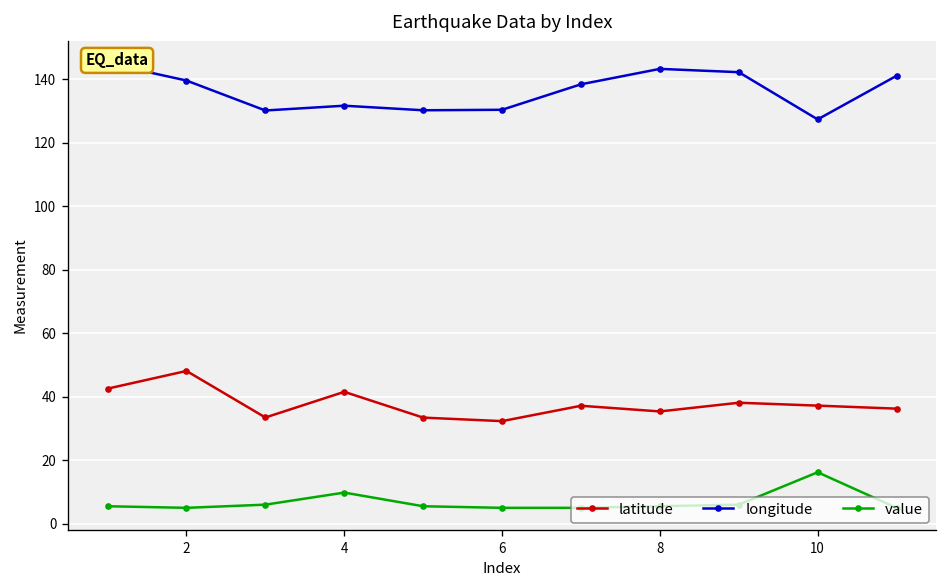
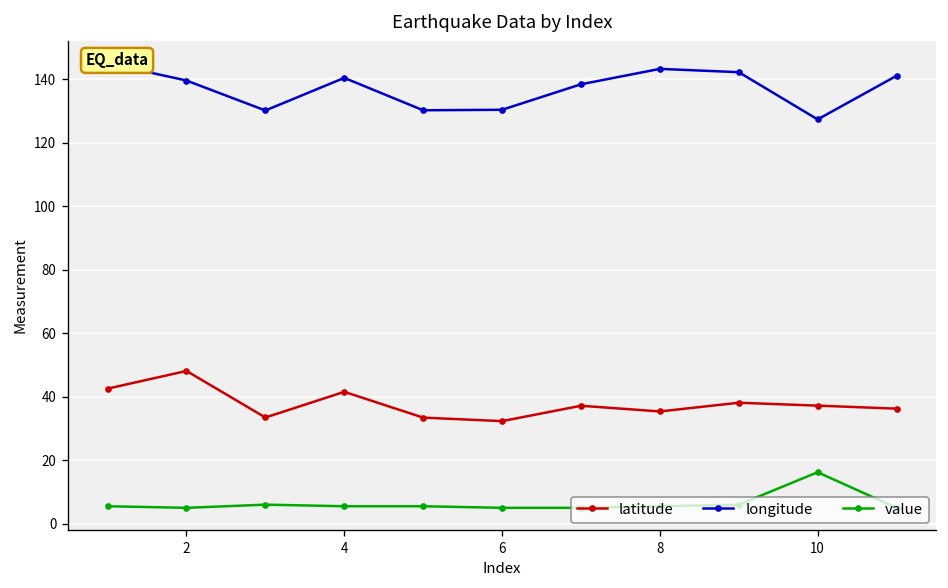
  {
    "latitude": {
      "2": 48,
      "4": 42,
      "6": 32,
      "8": 35,
      "10": 37
    },
    "longitude": {
      "2": 140,
-     "4": 132,
+     "4": 140,
      "6": 130,
      "8": 143,
      "10": 127
    },
    "value": {
      "2": 5,
-     "4": 10,
+     "4": 6,
      "6": 5,
      "10": 16
    }
  }
